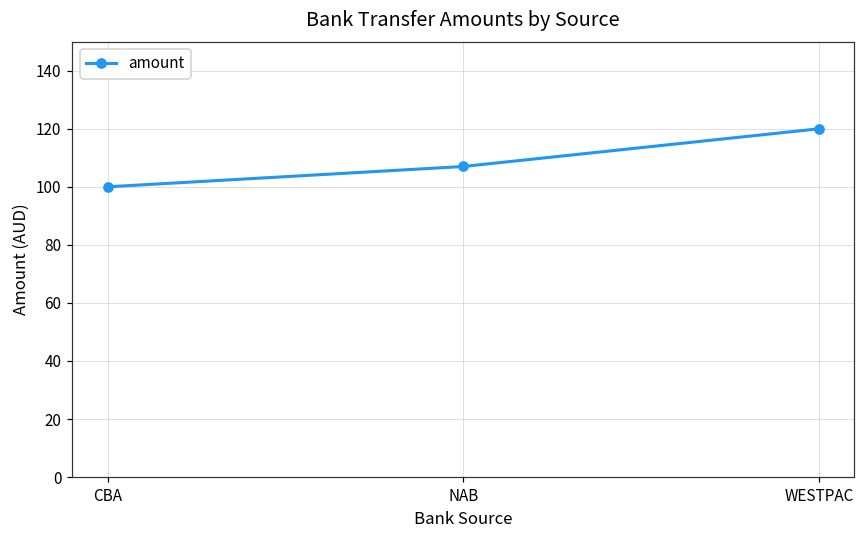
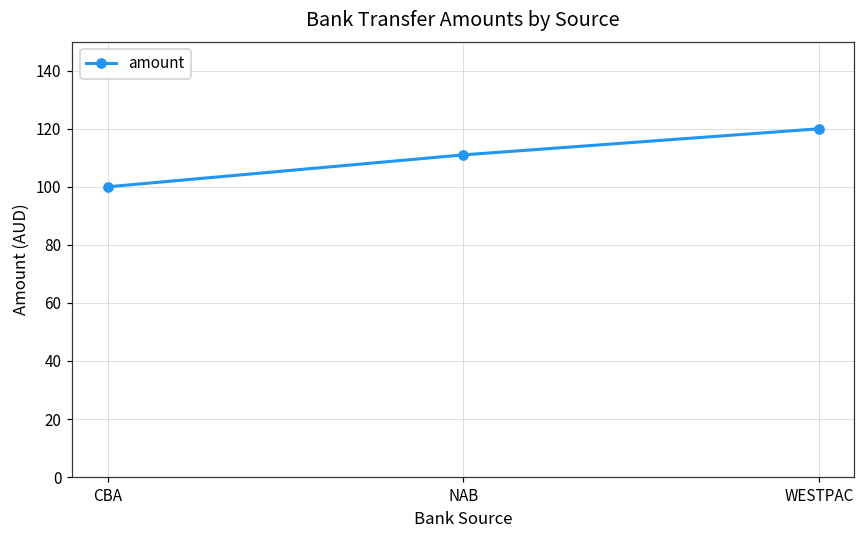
  {
    "CBA": 100,
-   "NAB": 107,
+   "NAB": 111,
    "WESTPAC": 120
  }
